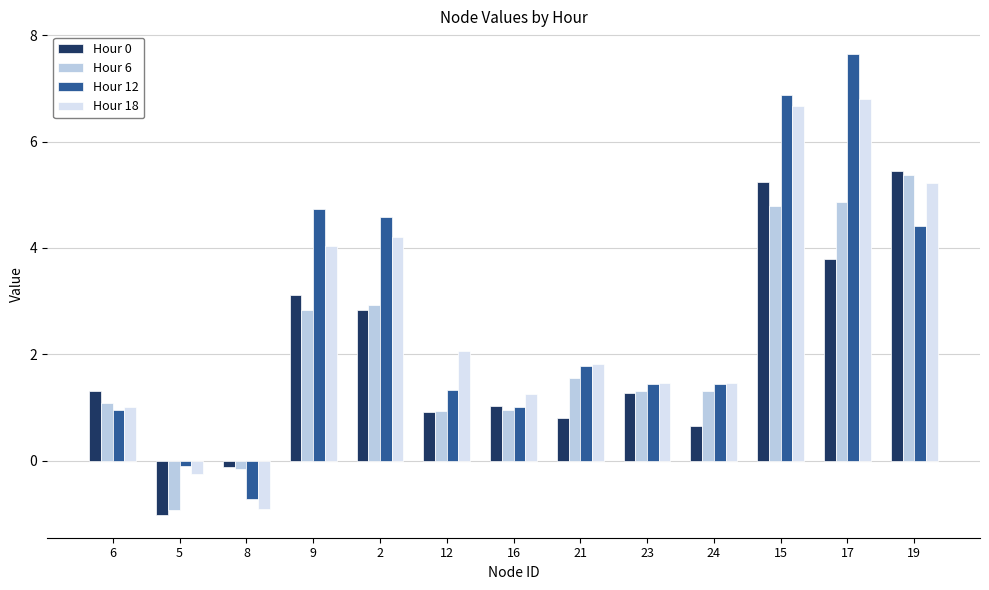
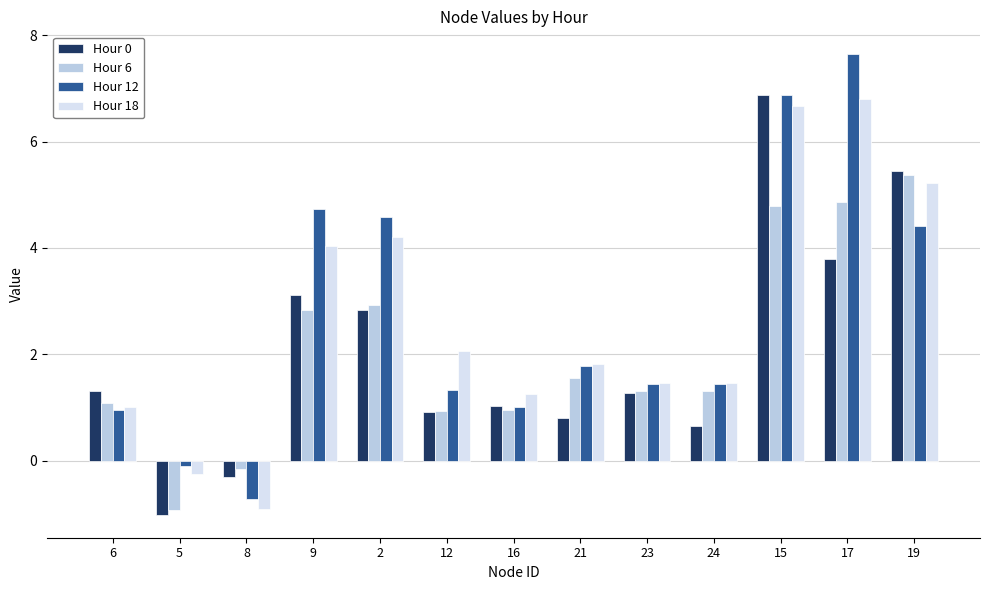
  {
    "Hour 0": {
      "6": 1.3,
      "5": -1.0,
-     "8": -0.1,
+     "8": -0.3,
      "9": 3.1,
      "2": 2.8,
      "12": 0.9,
      "16": 1.0,
      "21": 0.8,
      "23": 1.3,
      "24": 0.7,
-     "15": 5.2,
+     "15": 6.9,
      "17": 3.8,
      "19": 5.4
    },
    "Hour 12": {
      "6": 1.0,
      "5": -0.1,
      "8": -0.7,
      "9": 4.7,
      "2": 4.6,
      "12": 1.3,
      "16": 1.0,
      "21": 1.8,
      "23": 1.4,
      "24": 1.4,
      "15": 6.9,
      "17": 7.6,
      "19": 4.4
    }
  }
